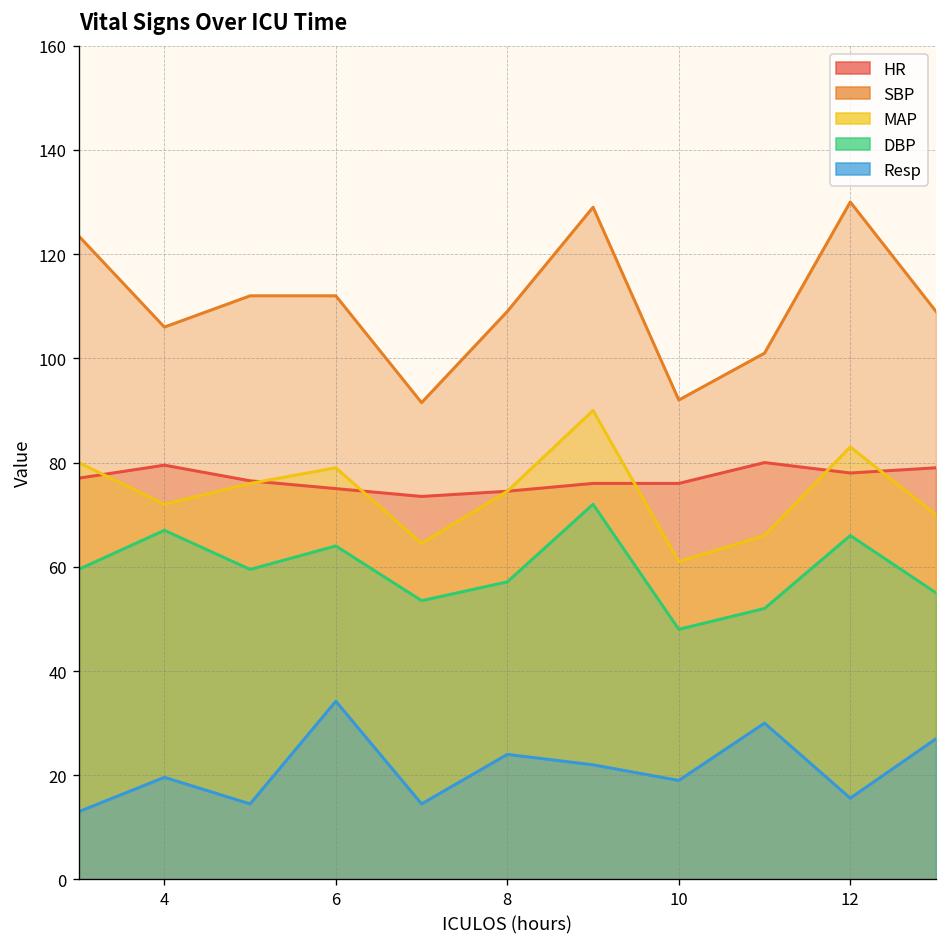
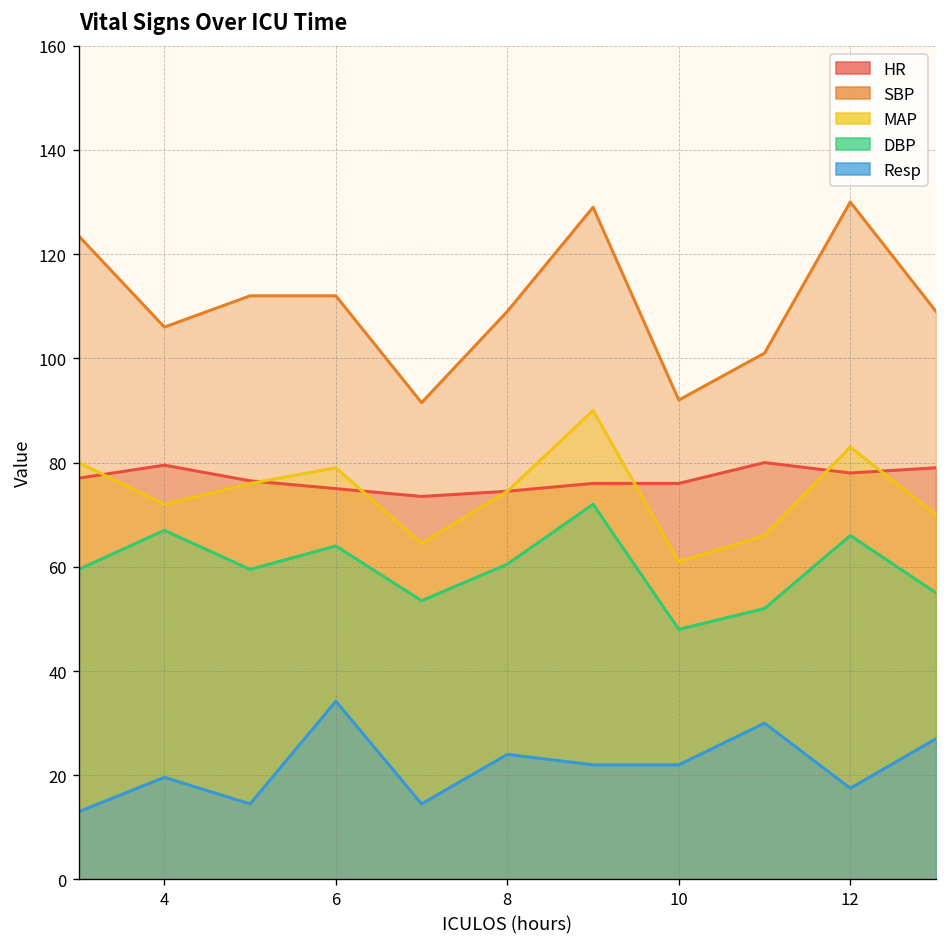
  {
    "DBP": {
      "4": 67,
      "6": 64,
-     "8": 57,
+     "8": 61,
      "10": 48,
      "12": 66
    },
    "Resp": {
      "4": 20,
      "6": 34,
      "8": 24,
-     "10": 19,
-     "12": 16
+     "10": 22,
+     "12": 18
    }
  }
